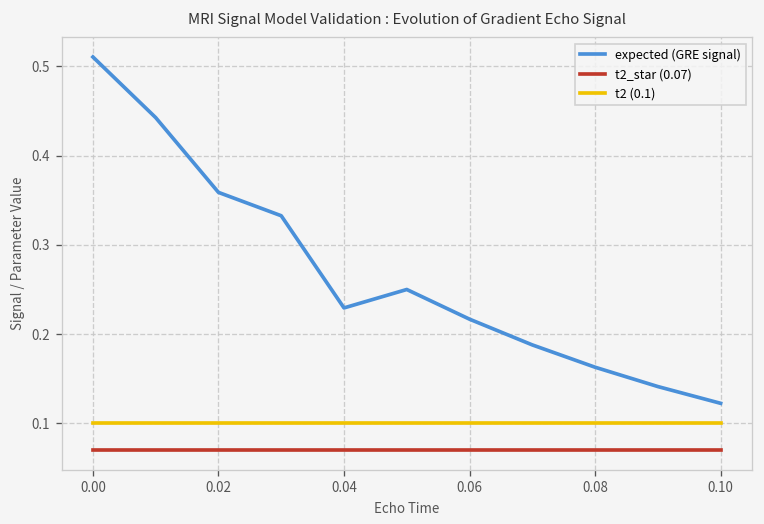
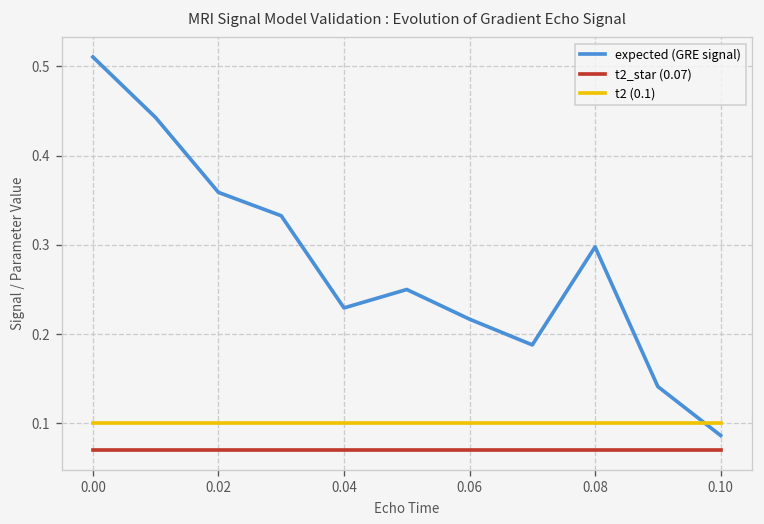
  {
    "expected (GRE signal)": {
      "0.00": 0.51,
      "0.02": 0.36,
      "0.04": 0.23,
      "0.06": 0.22,
-     "0.08": 0.16,
-     "0.10": 0.12
+     "0.08": 0.30,
+     "0.10": 0.09
    },
    "t2_star (0.07)": {
      "0.00": 0.07,
      "0.02": 0.07,
      "0.04": 0.07,
      "0.06": 0.07,
      "0.08": 0.07,
      "0.10": 0.07
    },
    "t2 (0.1)": {
      "0.00": 0.10,
      "0.02": 0.10,
      "0.04": 0.10,
      "0.06": 0.10,
      "0.08": 0.10,
      "0.10": 0.10
    }
  }
